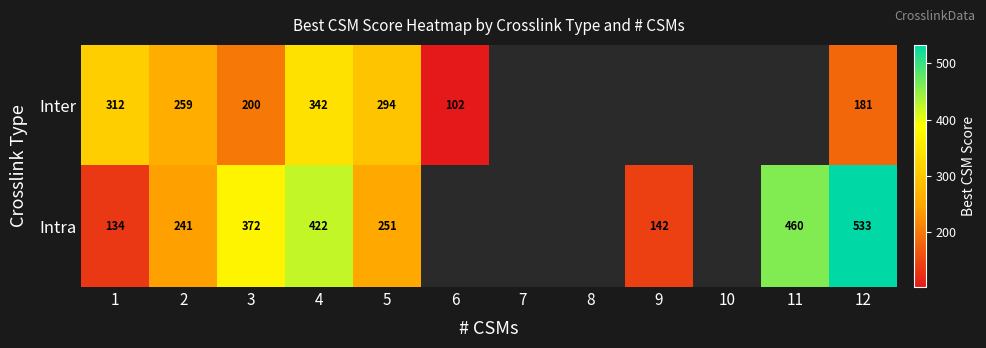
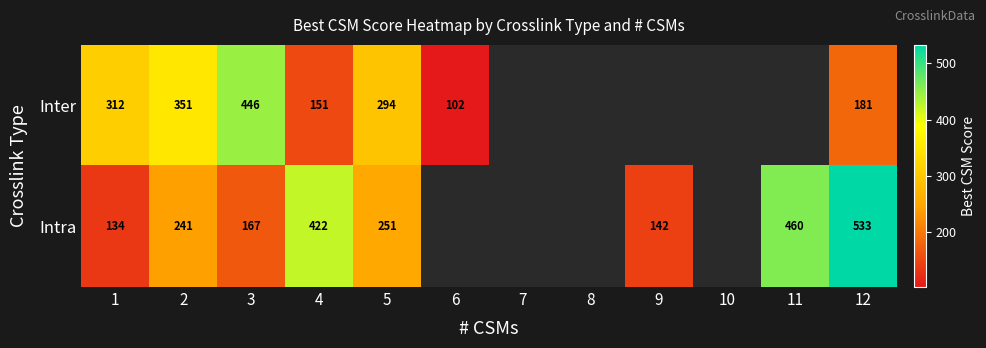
  {
    "Inter": {
      "1": 312,
-     "2": 259,
-     "3": 200,
-     "4": 342,
+     "2": 351,
+     "3": 446,
+     "4": 151,
      "5": 294,
      "6": 102,
      "12": 181
    },
    "Intra": {
      "1": 134,
      "2": 241,
-     "3": 372,
+     "3": 167,
      "4": 422,
      "5": 251,
      "9": 142,
      "11": 460,
      "12": 533
    }
  }
